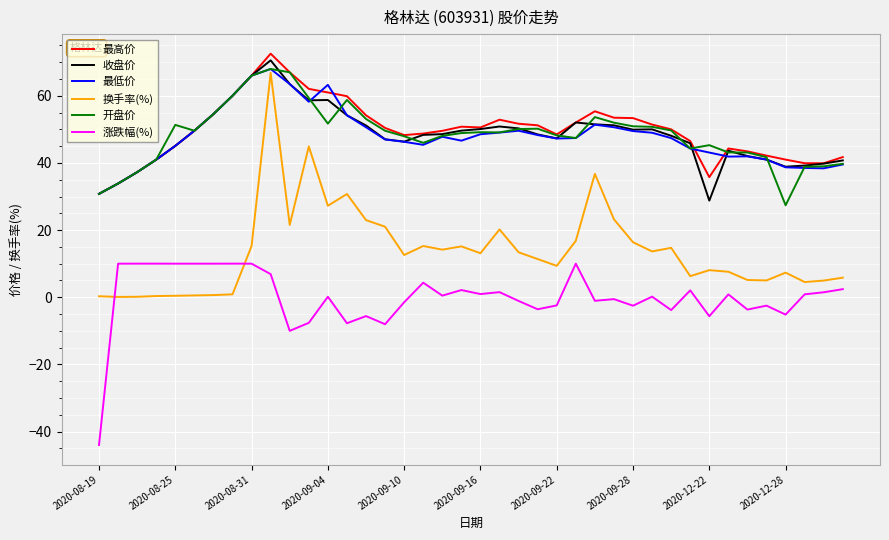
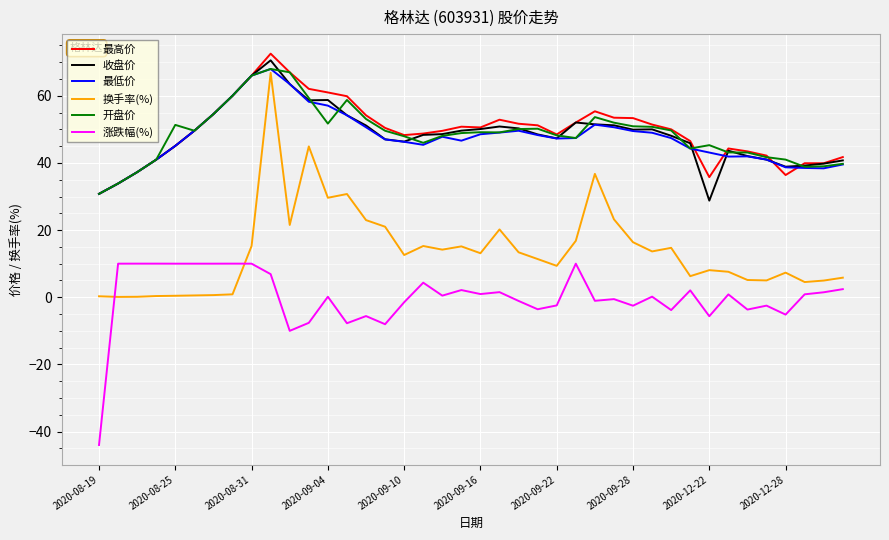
  {
    "最高价": {
      "2020-09-04": 61,
      "2020-09-28": 53,
      "2020-12-22": 36,
-     "2020-12-28": 41
+     "2020-12-28": 36
    },
    "收盘价": {
      "2020-09-04": 59,
      "2020-12-22": 29
    },
    "最低价": {
-     "2020-09-04": 63,
+     "2020-09-04": 57,
      "2020-12-22": 43
    },
    "换手率(%)": {
      "2020-08-19": 0,
      "2020-08-25": 0,
      "2020-08-31": 15,
-     "2020-09-04": 27,
+     "2020-09-04": 30,
      "2020-09-10": 13,
      "2020-09-16": 13,
      "2020-09-22": 9,
      "2020-09-28": 16,
      "2020-12-22": 8,
      "2020-12-28": 7
    },
    "开盘价": {
      "2020-08-25": 51,
      "2020-09-04": 52,
      "2020-09-28": 51,
      "2020-12-22": 45,
-     "2020-12-28": 27
+     "2020-12-28": 41
    },
    "涨跌幅(%)": {
      "2020-08-19": -44,
      "2020-08-25": 10,
      "2020-08-31": 10,
      "2020-09-04": 0,
      "2020-09-10": -1,
      "2020-09-16": 1,
      "2020-09-22": -2,
      "2020-09-28": -3,
      "2020-12-22": -6,
      "2020-12-28": -5
    }
  }
